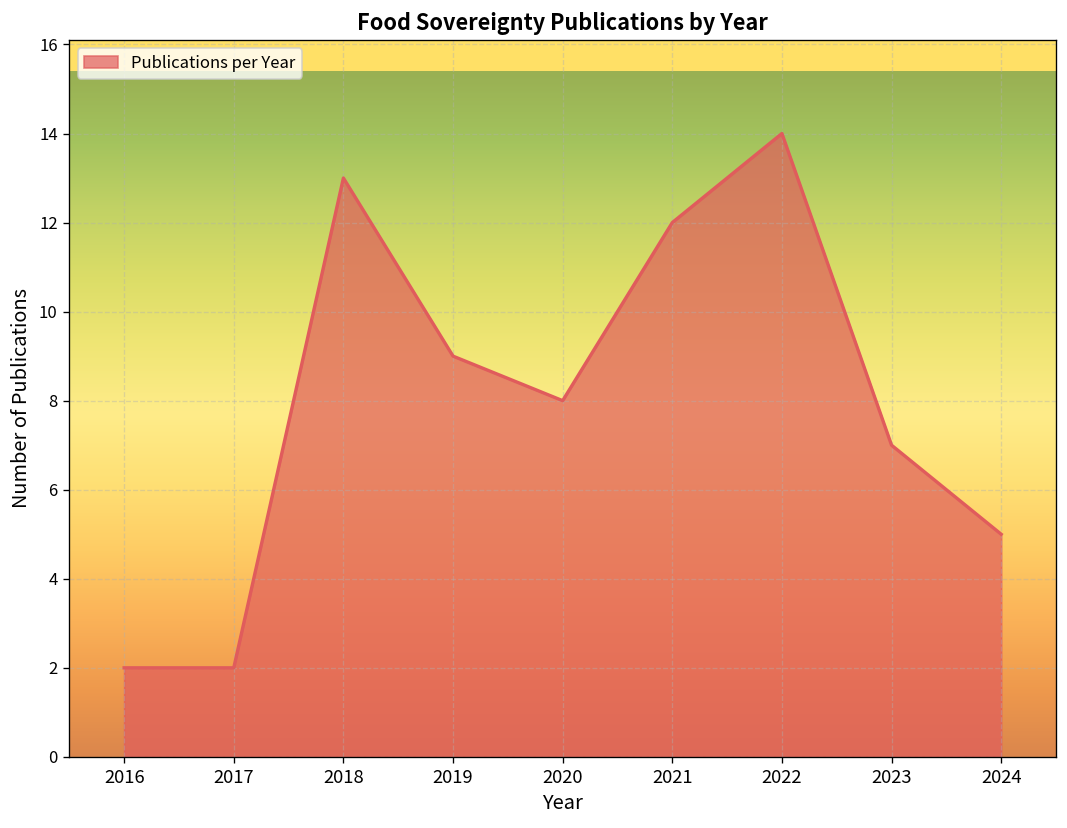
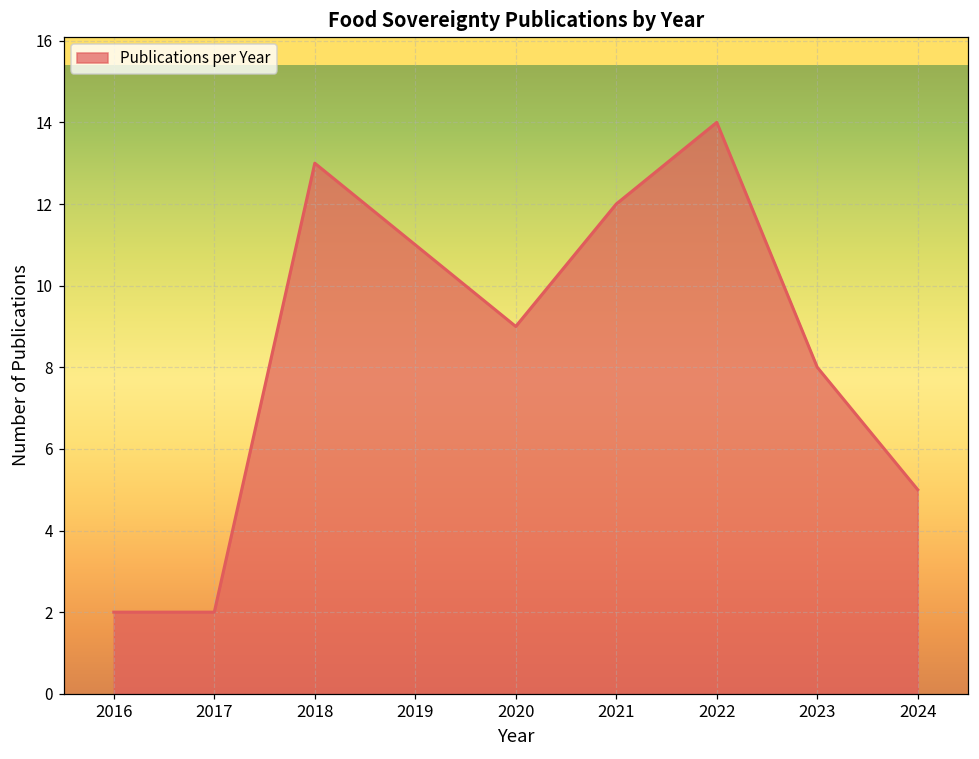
  {
    "2016": 2,
    "2017": 2,
    "2018": 13,
-   "2019": 9,
-   "2020": 8,
+   "2019": 11,
+   "2020": 9,
    "2021": 12,
    "2022": 14,
-   "2023": 7,
+   "2023": 8,
    "2024": 5
  }
